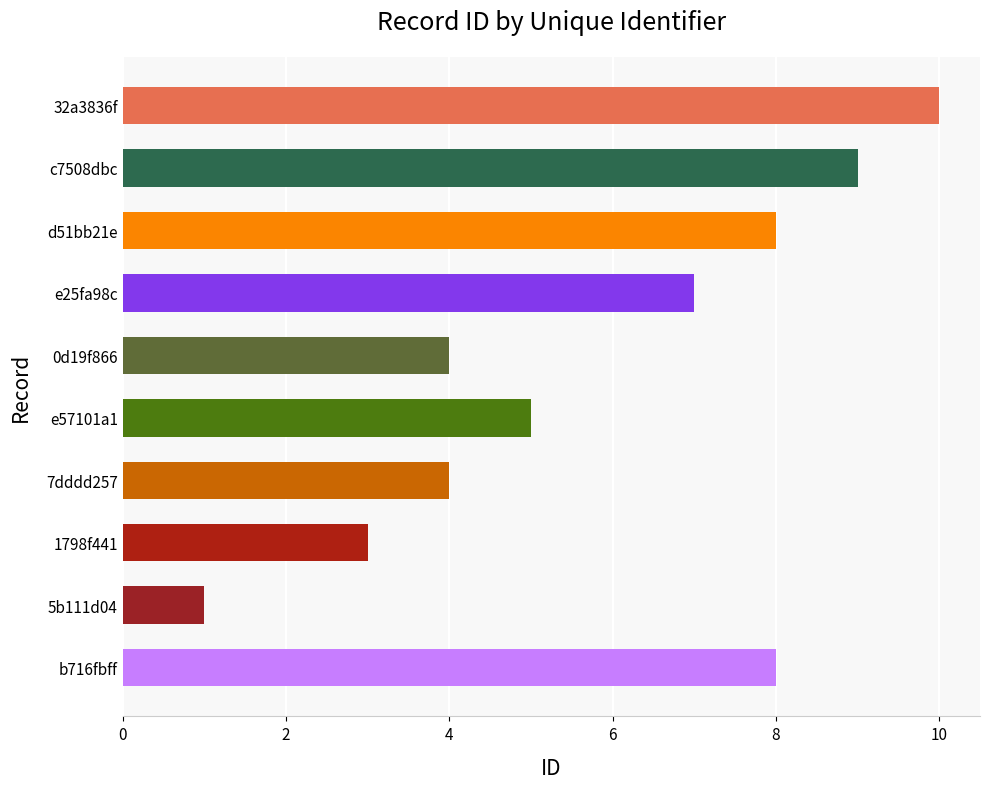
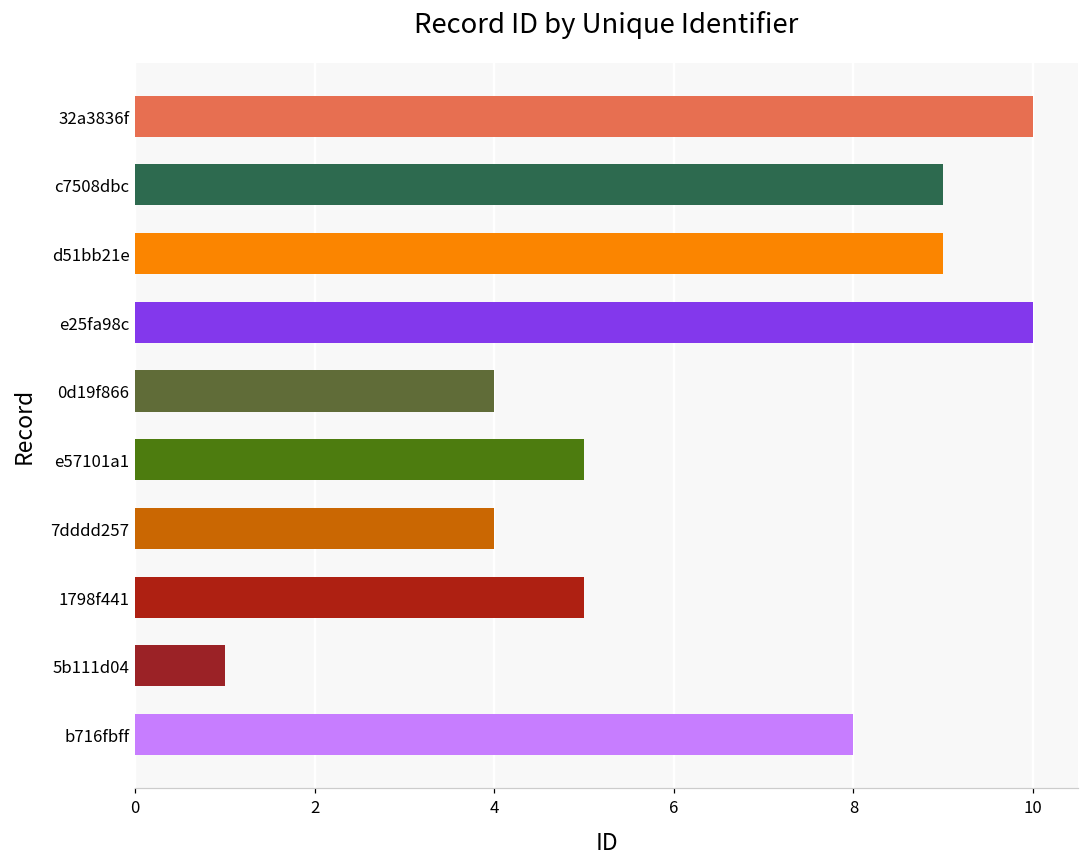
  {
    "32a3836f": 10,
    "c7508dbc": 9,
-   "d51bb21e": 8,
-   "e25fa98c": 7,
+   "d51bb21e": 9,
+   "e25fa98c": 10,
    "0d19f866": 4,
    "e57101a1": 5,
    "7dddd257": 4,
-   "1798f441": 3,
+   "1798f441": 5,
    "5b111d04": 1,
    "b716fbff": 8
  }
